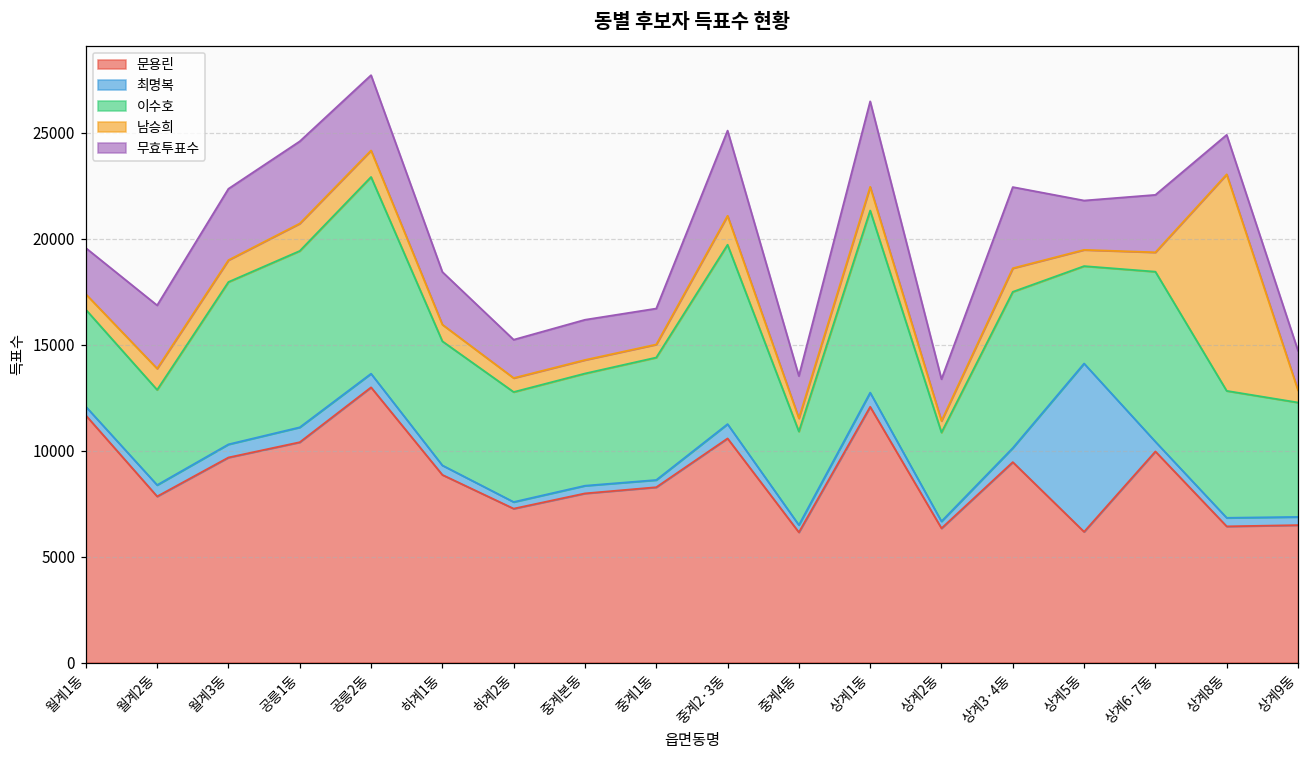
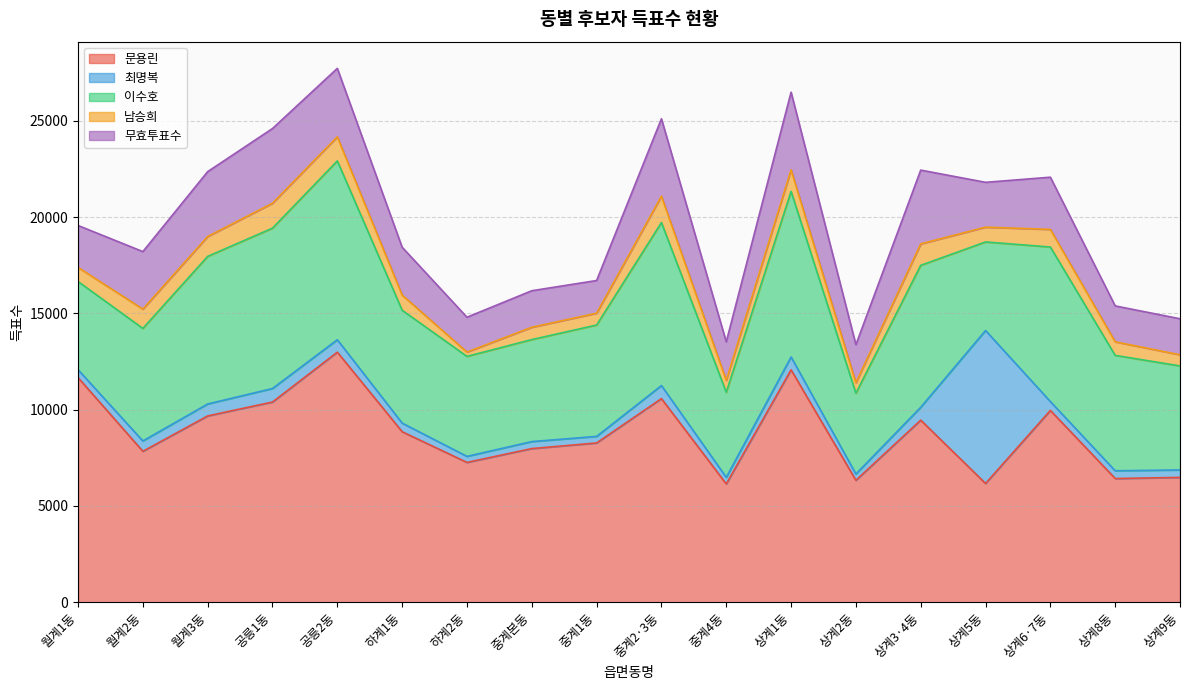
  {
    "문용린": {
      "월계1동": 11700,
      "월계2동": 7800,
      "월계3동": 9700,
      "공릉1동": 10400,
      "공릉2동": 13000,
      "하계1동": 8900,
      "하계2동": 7300,
      "중계본동": 8000,
      "중계1동": 8300,
      "중계2·3동": 10600,
      "중계4동": 6100,
      "상계1동": 12100,
      "상계2동": 6300,
      "상계3·4동": 9500,
      "상계5동": 6200,
      "상계6·7동": 10000,
      "상계8동": 6400,
      "상계9동": 6500
    },
    "최명복": {
      "월계1동": 400,
      "월계2동": 500,
      "월계3동": 600,
      "공릉1동": 700,
      "공릉2동": 600,
      "하계1동": 400,
      "하계2동": 300,
      "중계본동": 400,
      "중계1동": 300,
      "중계2·3동": 700,
      "중계4동": 300,
      "상계1동": 700,
      "상계2동": 300,
      "상계3·4동": 700,
      "상계5동": 7900,
      "상계6·7동": 500,
      "상계8동": 400,
      "상계9동": 400
    },
    "이수호": {
      "월계1동": 4600,
-     "월계2동": 4500,
+     "월계2동": 5800,
      "월계3동": 7700,
      "공릉1동": 8300,
      "공릉2동": 9300,
      "하계1동": 5900,
      "하계2동": 5200,
      "중계본동": 5300,
      "중계1동": 5800,
      "중계2·3동": 8500,
      "중계4동": 4400,
      "상계1동": 8600,
      "상계2동": 4200,
      "상계3·4동": 7400,
      "상계5동": 4600,
      "상계6·7동": 8000,
      "상계8동": 6000,
      "상계9동": 5400
    },
    "남승희": {
      "월계1동": 700,
      "월계2동": 1000,
      "월계3동": 1000,
      "공릉1동": 1300,
      "공릉2동": 1300,
      "하계1동": 800,
-     "하계2동": 700,
+     "하계2동": 200,
      "중계본동": 600,
      "중계1동": 600,
      "중계2·3동": 1400,
      "중계4동": 600,
      "상계1동": 1100,
      "상계2동": 500,
      "상계3·4동": 1100,
      "상계5동": 800,
      "상계6·7동": 900,
-     "상계8동": 10200,
+     "상계8동": 700,
      "상계9동": 600
    },
    "무효투표수": {
      "월계1동": 2200,
      "월계2동": 3000,
      "월계3동": 3400,
      "공릉1동": 3900,
      "공릉2동": 3600,
      "하계1동": 2500,
      "하계2동": 1800,
      "중계본동": 1900,
      "중계1동": 1700,
      "중계2·3동": 4000,
      "중계4동": 2000,
      "상계1동": 4000,
      "상계2동": 2000,
      "상계3·4동": 3800,
      "상계5동": 2300,
      "상계6·7동": 2700,
      "상계8동": 1900,
      "상계9동": 1900
    }
  }
